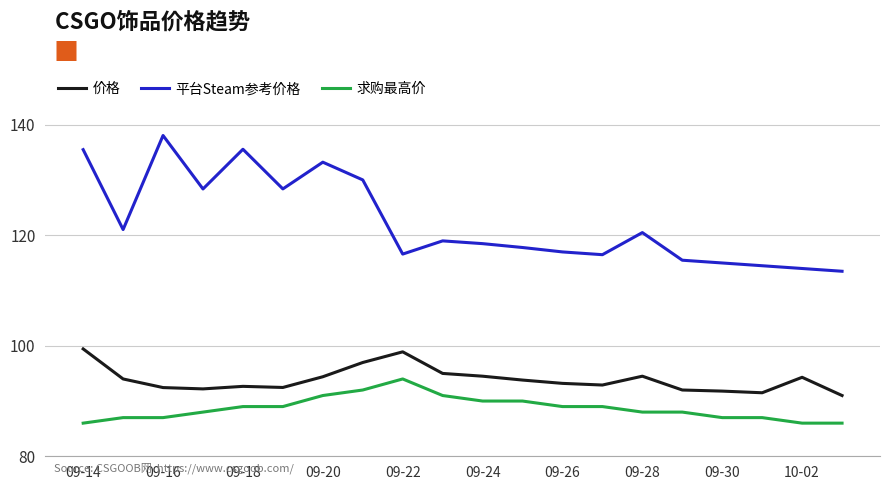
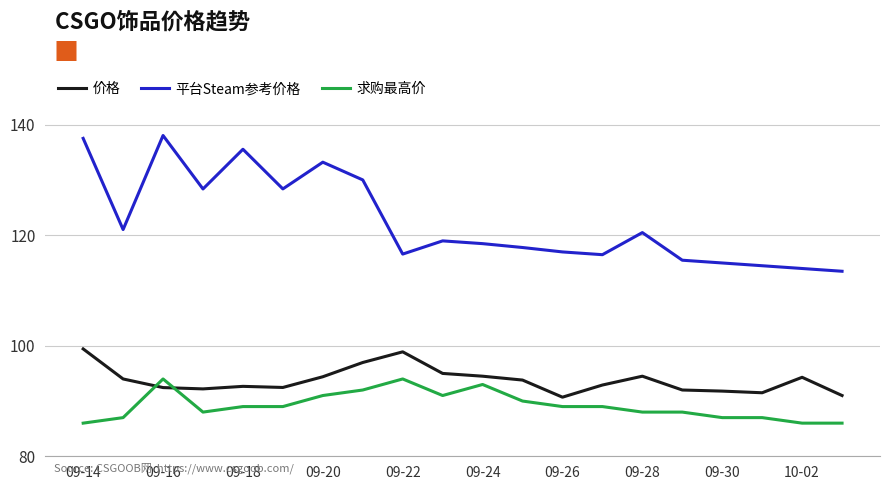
  {
    "价格": {
      "09-14": 99,
      "09-16": 92,
      "09-18": 93,
      "09-20": 94,
      "09-22": 99,
      "09-24": 95,
-     "09-26": 93,
+     "09-26": 91,
      "09-28": 95,
      "09-30": 92,
      "10-02": 94
    },
    "平台Steam参考价格": {
-     "09-14": 136,
+     "09-14": 138,
      "09-16": 138,
      "09-18": 136,
      "09-20": 133,
      "09-22": 117,
      "09-24": 119,
      "09-26": 117,
      "09-28": 121,
      "09-30": 115,
      "10-02": 114
    },
    "求购最高价": {
      "09-14": 86,
-     "09-16": 87,
+     "09-16": 94,
      "09-18": 89,
      "09-20": 91,
      "09-22": 94,
-     "09-24": 90,
+     "09-24": 93,
      "09-26": 89,
      "09-28": 88,
      "09-30": 87,
      "10-02": 86
    }
  }
